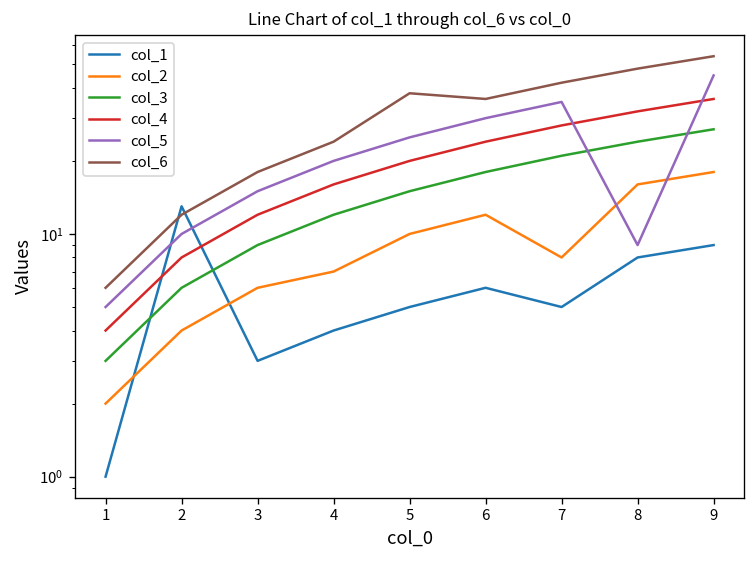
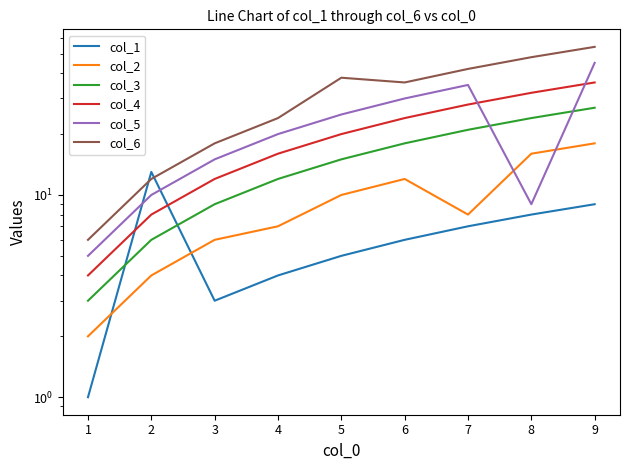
  {
    "col_1": {
      "1": 1,
      "2": 13,
      "3": 3,
      "4": 4,
      "5": 5,
      "6": 6,
-     "7": 5,
+     "7": 7,
      "8": 8,
      "9": 9
    },
    "col_2": {
      "1": 2,
      "2": 4,
      "3": 6,
      "4": 7,
      "5": 10,
      "6": 12,
      "7": 8,
      "8": 16,
      "9": 18
    },
    "col_3": {
      "1": 3,
      "2": 6,
      "3": 9,
      "4": 12,
      "5": 15,
      "6": 18,
      "7": 21,
      "8": 24,
      "9": 27
    },
    "col_4": {
      "1": 4,
      "2": 8,
      "3": 12,
      "4": 16,
      "5": 20,
      "6": 24,
      "7": 28,
      "8": 32,
      "9": 36
    },
    "col_5": {
      "1": 5,
      "2": 10,
      "3": 15,
      "4": 20,
      "5": 25,
      "6": 30,
      "7": 35,
      "8": 9,
      "9": 45
    },
    "col_6": {
      "1": 6,
      "2": 12,
      "3": 18,
      "4": 24,
      "5": 38,
      "6": 36,
      "7": 42,
      "8": 48,
      "9": 54
    }
  }
